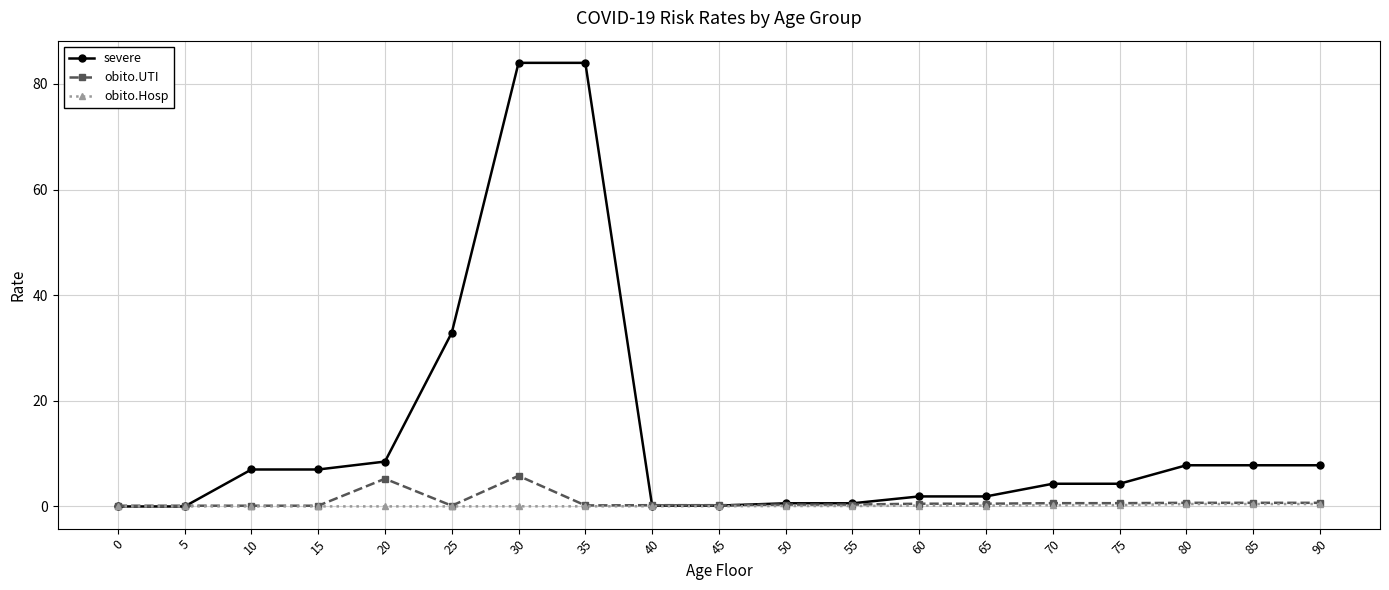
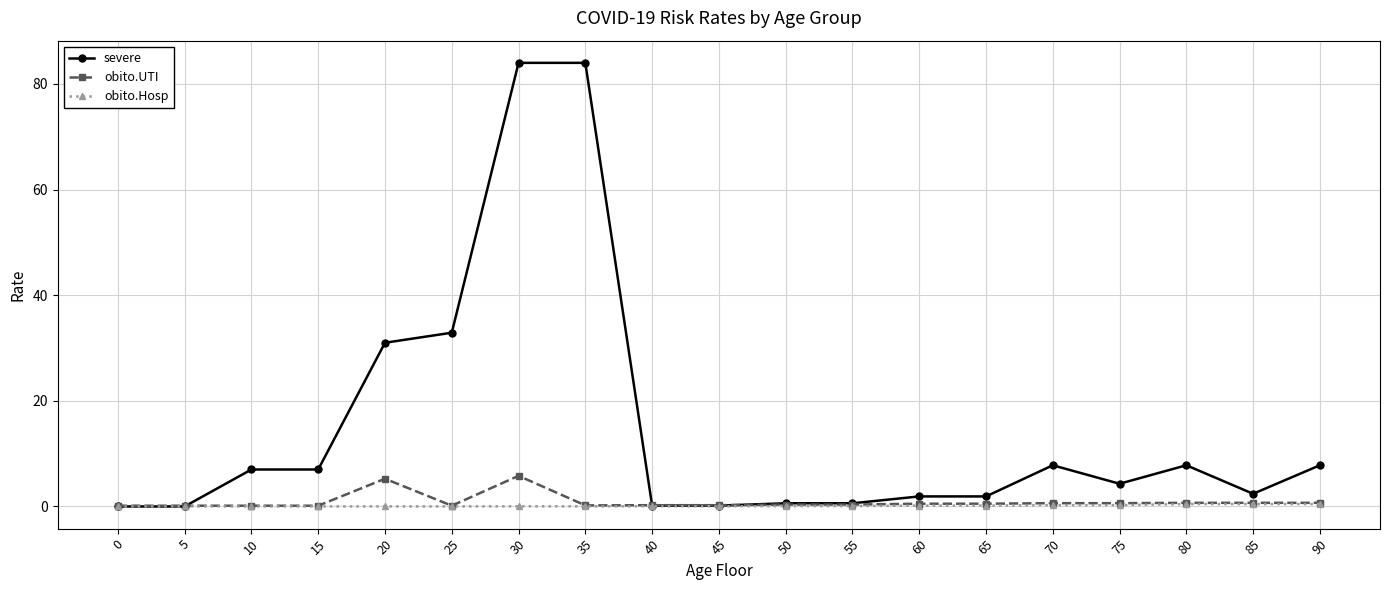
  {
    "severe": {
      "10": 7,
      "15": 7,
-     "20": 9,
+     "20": 31,
      "25": 33,
      "30": 84,
      "35": 84,
      "60": 2,
      "65": 2,
-     "70": 4,
+     "70": 8,
      "75": 4,
      "80": 8,
-     "85": 8,
+     "85": 2,
      "90": 8
    },
    "obito.UTI": {
      "20": 5,
      "30": 6
    },
    "obito.Hosp": {
      "20": 0,
      "30": 0
    }
  }
